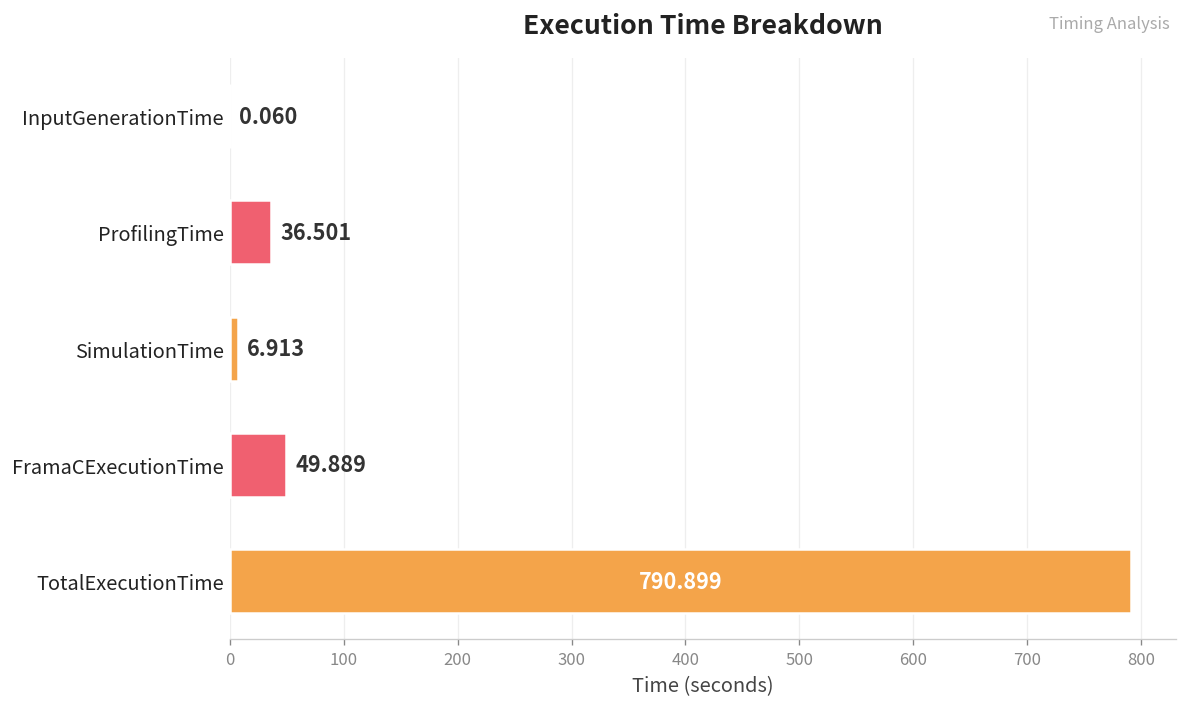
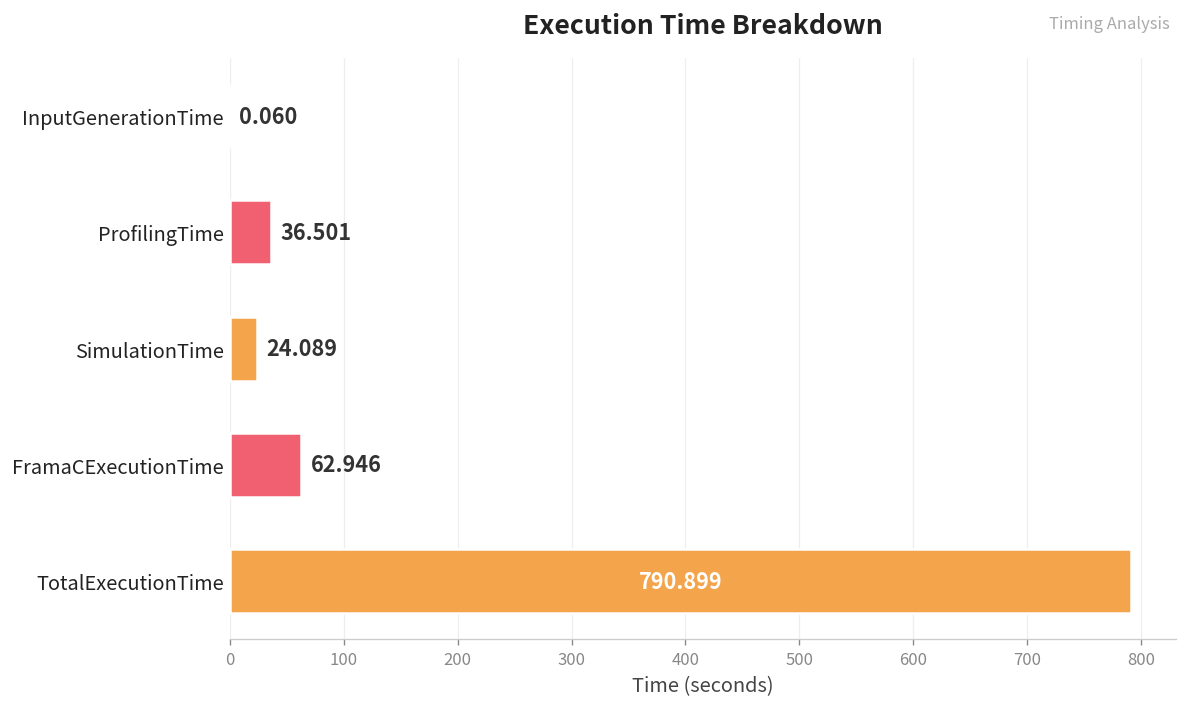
  {
    "InputGenerationTime": 0.060,
    "ProfilingTime": 36.501,
-   "SimulationTime": 6.913,
-   "FramaCExecutionTime": 49.889,
+   "SimulationTime": 24.089,
+   "FramaCExecutionTime": 62.946,
    "TotalExecutionTime": 790.899
  }
